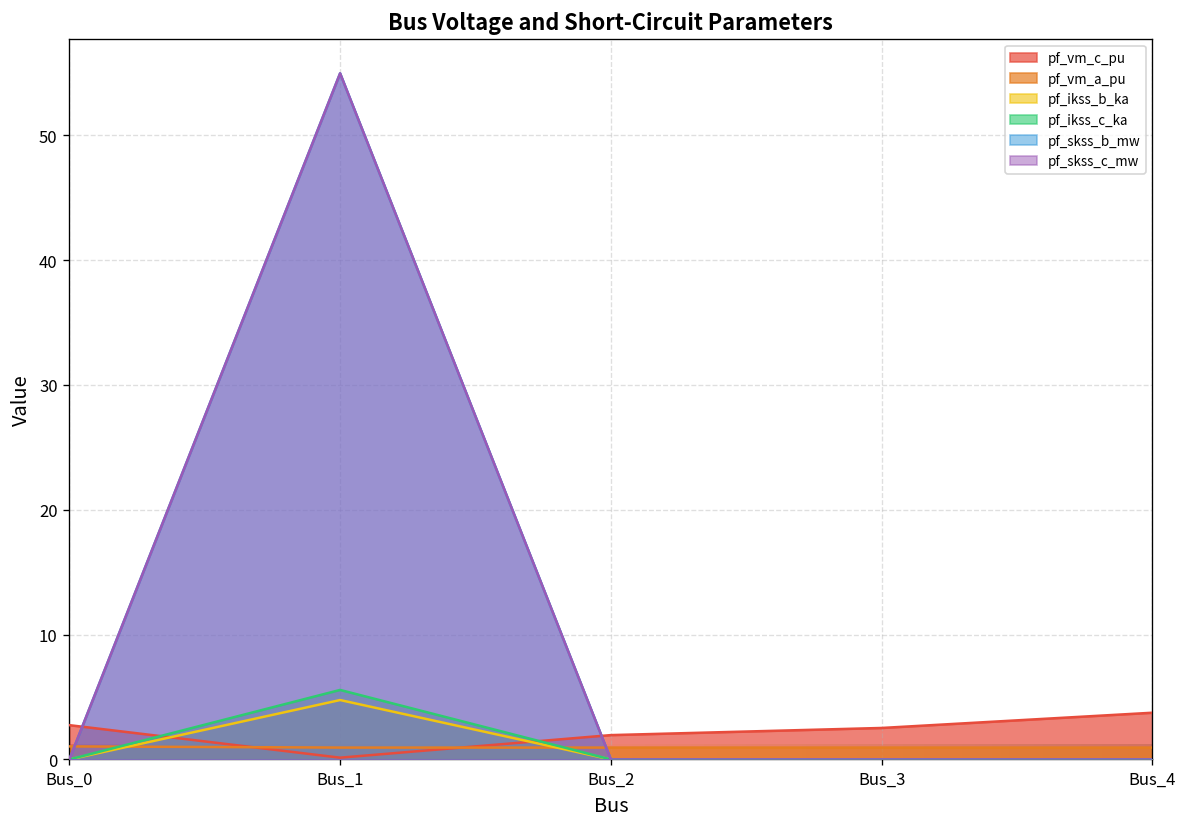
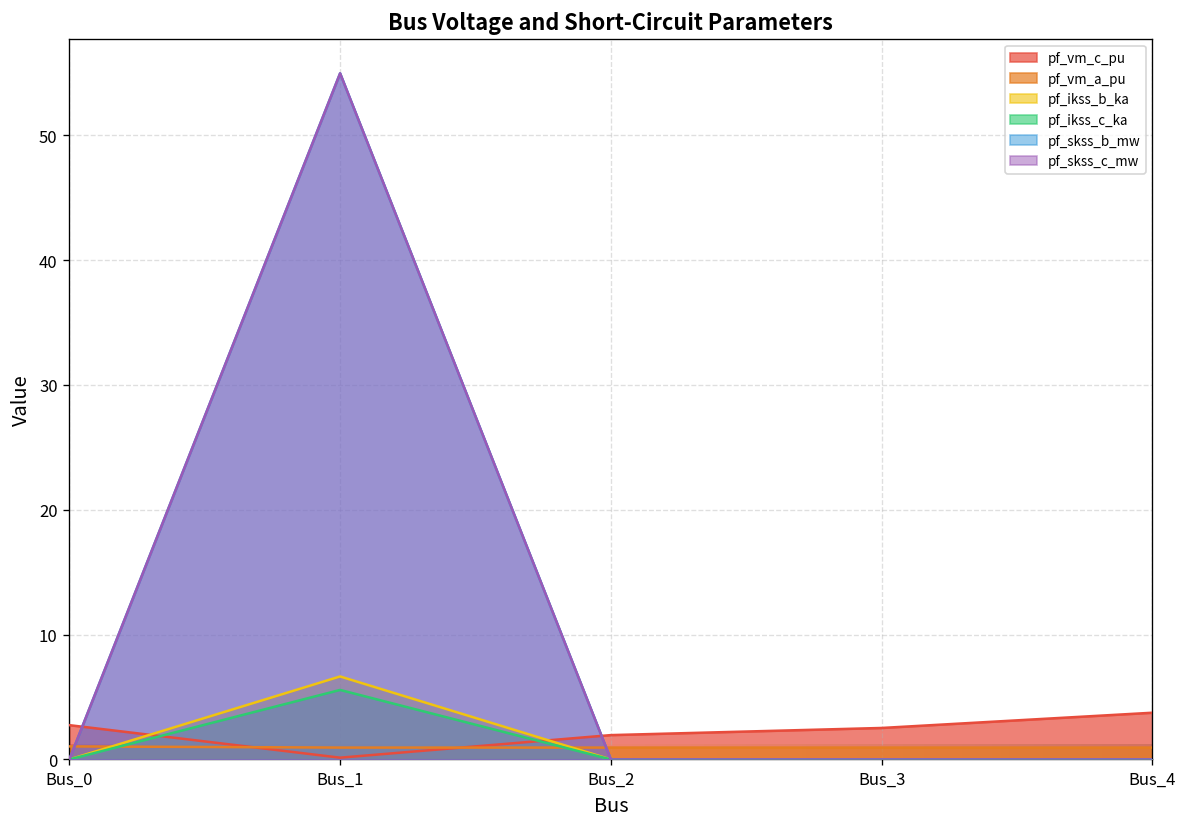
  {
    "pf_ikss_b_ka": {
-     "Bus_1": 4.8
+     "Bus_1": 6.6
    },
    "pf_ikss_c_ka": {
      "Bus_1": 5.6
    },
    "pf_skss_c_mw": {
      "Bus_1": 55.0
    }
  }
